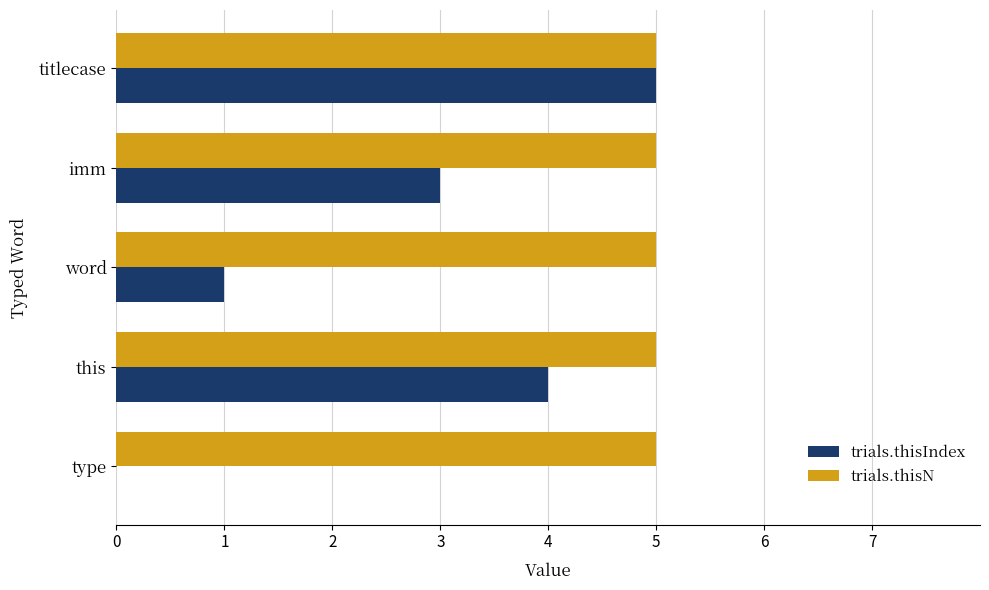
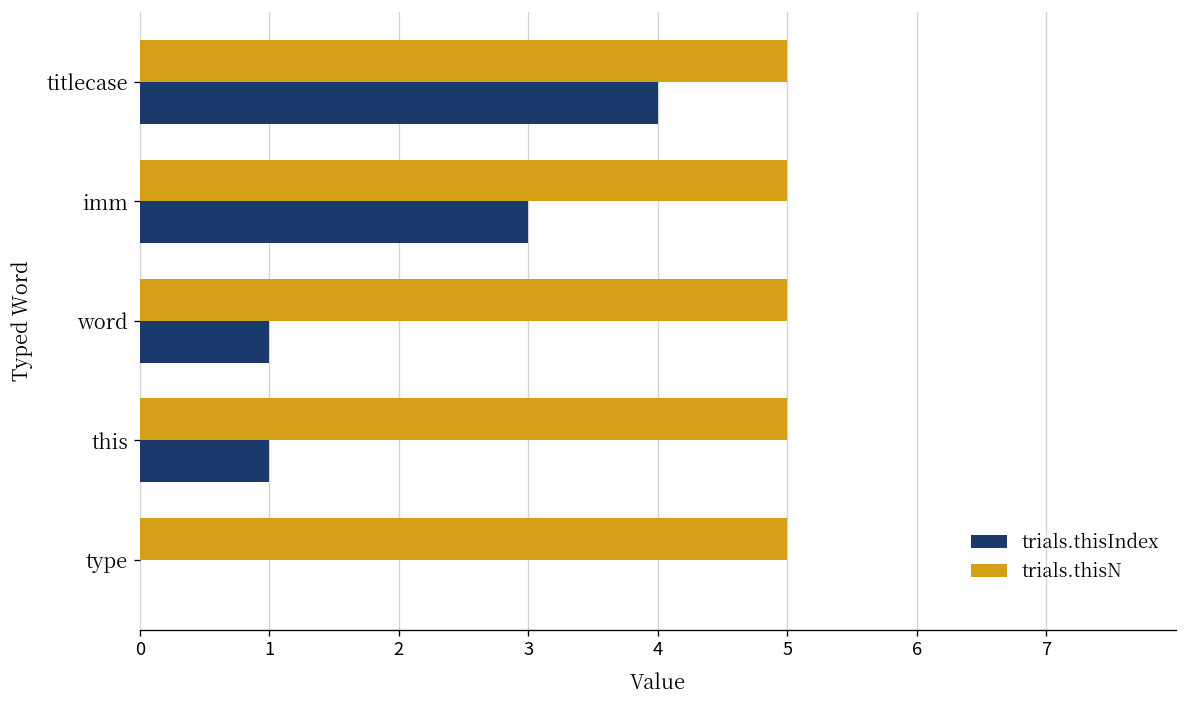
  {
    "trials.thisIndex": {
-     "titlecase": 5,
+     "titlecase": 4,
      "imm": 3,
      "word": 1,
-     "this": 4,
+     "this": 1,
      "type": 0
    },
    "trials.thisN": {
      "titlecase": 5,
      "imm": 5,
      "word": 5,
      "this": 5,
      "type": 5
    }
  }
